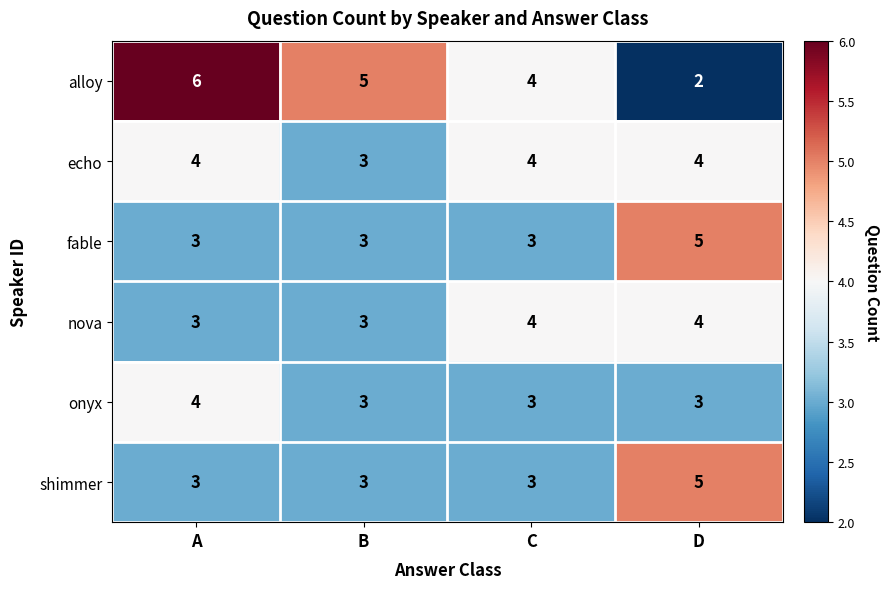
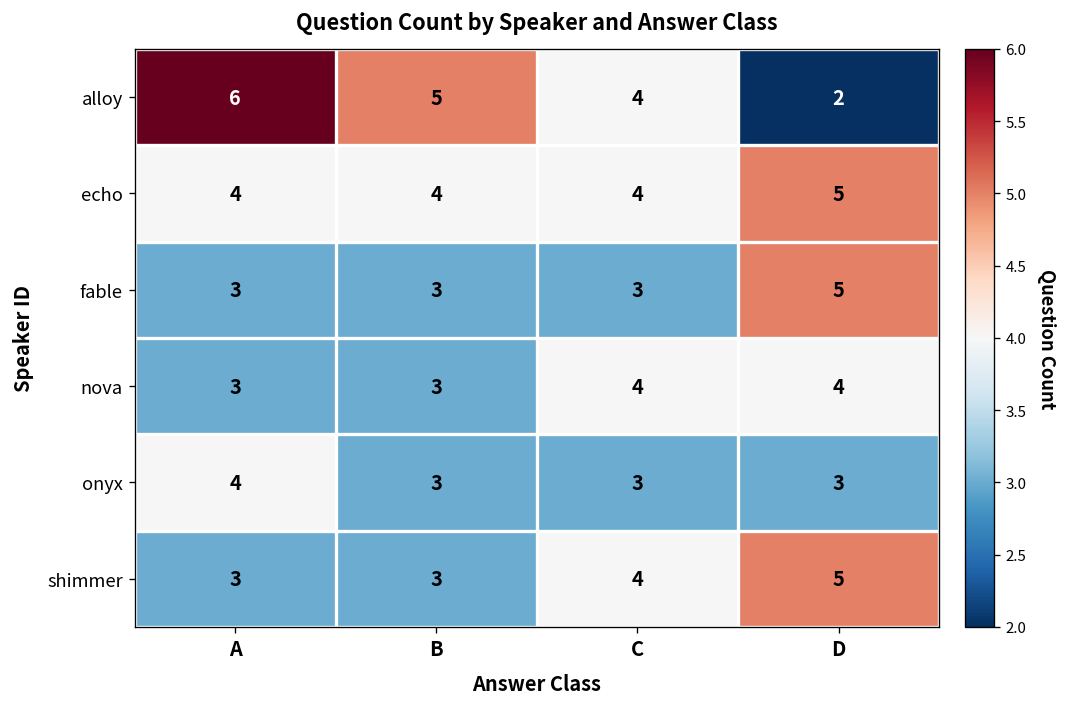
  {
    "alloy": {
      "A": 6,
      "B": 5,
      "C": 4,
      "D": 2
    },
    "echo": {
      "A": 4,
-     "B": 3,
+     "B": 4,
      "C": 4,
-     "D": 4
+     "D": 5
    },
    "fable": {
      "A": 3,
      "B": 3,
      "C": 3,
      "D": 5
    },
    "nova": {
      "A": 3,
      "B": 3,
      "C": 4,
      "D": 4
    },
    "onyx": {
      "A": 4,
      "B": 3,
      "C": 3,
      "D": 3
    },
    "shimmer": {
      "A": 3,
      "B": 3,
-     "C": 3,
+     "C": 4,
      "D": 5
    }
  }
